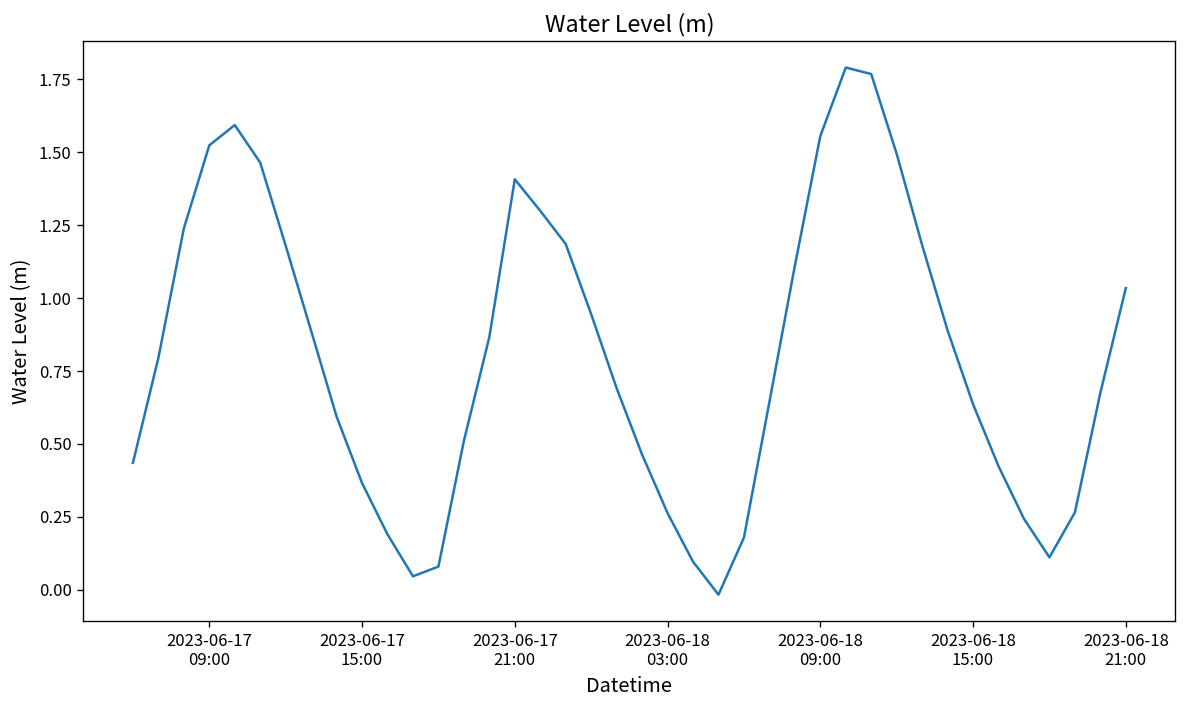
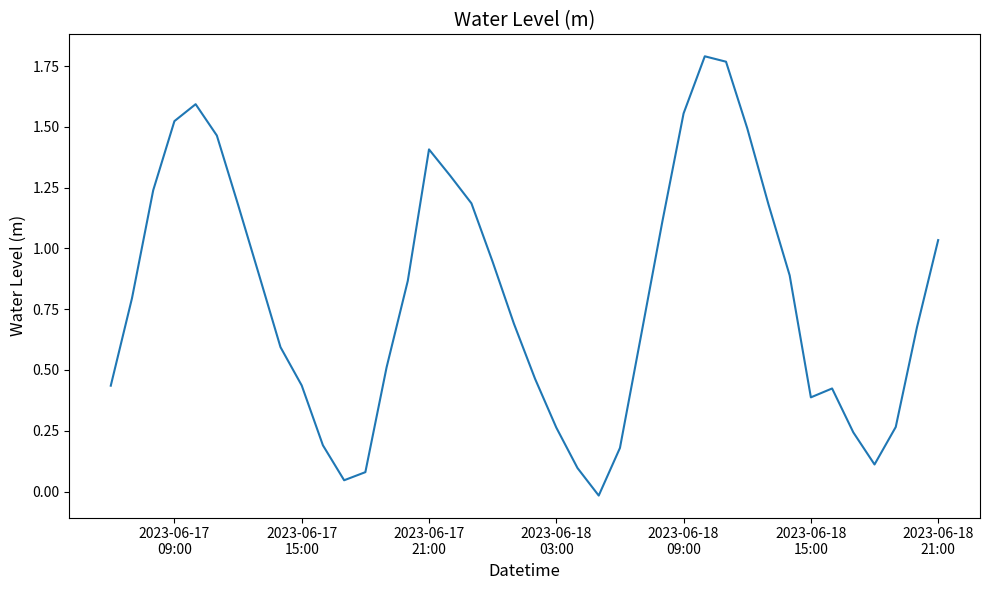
  {
    "2023-06-17 09:00": 1.52,
-   "2023-06-17 15:00": 0.37,
+   "2023-06-17 15:00": 0.44,
    "2023-06-17 21:00": 1.41,
    "2023-06-18 03:00": 0.26,
    "2023-06-18 09:00": 1.56,
-   "2023-06-18 15:00": 0.64,
+   "2023-06-18 15:00": 0.39,
    "2023-06-18 21:00": 1.03
  }
